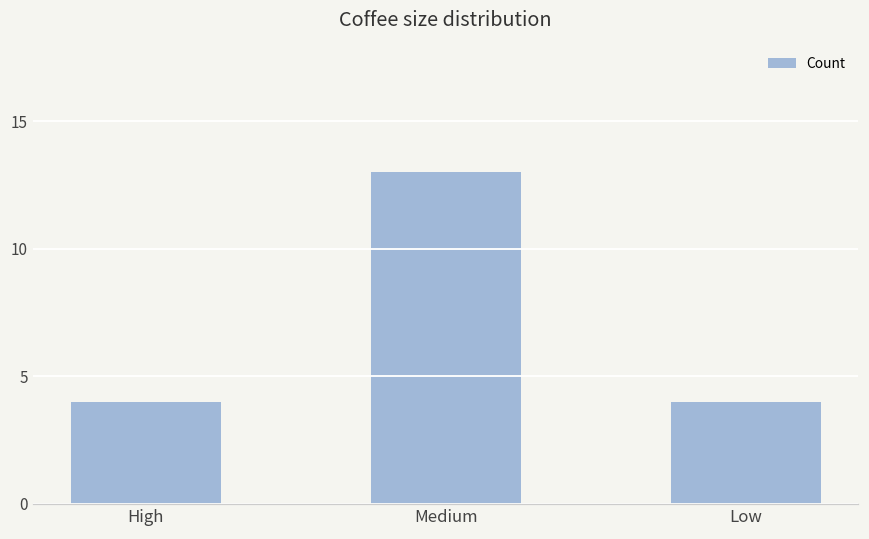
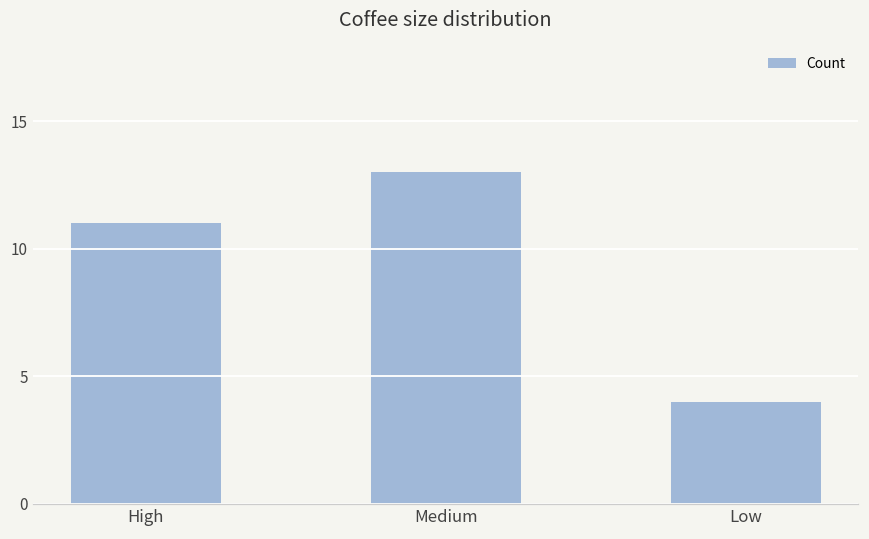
  {
-   "High": 4,
+   "High": 11,
    "Medium": 13,
    "Low": 4
  }
